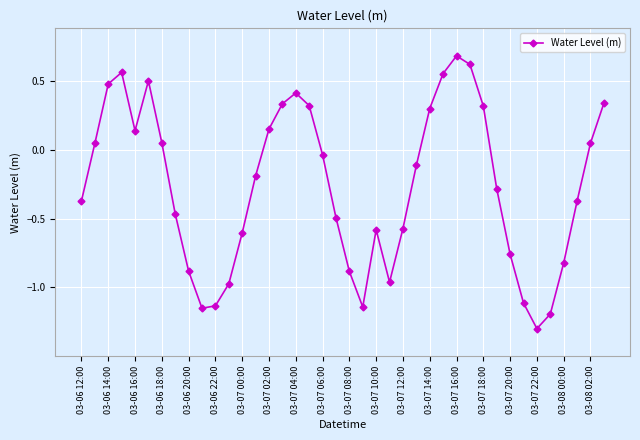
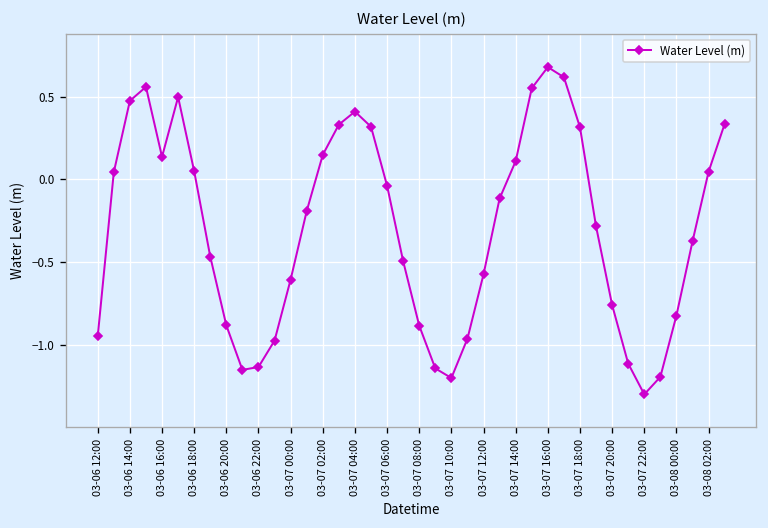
  {
-   "03-06 12:00": -0.37,
+   "03-06 12:00": -0.95,
    "03-06 14:00": 0.48,
    "03-06 16:00": 0.14,
    "03-06 18:00": 0.05,
    "03-06 20:00": -0.88,
    "03-06 22:00": -1.13,
    "03-07 00:00": -0.60,
    "03-07 02:00": 0.15,
    "03-07 04:00": 0.41,
    "03-07 06:00": -0.04,
    "03-07 08:00": -0.88,
-   "03-07 10:00": -0.58,
+   "03-07 10:00": -1.20,
    "03-07 12:00": -0.57,
-   "03-07 14:00": 0.30,
+   "03-07 14:00": 0.11,
    "03-07 16:00": 0.68,
    "03-07 18:00": 0.32,
    "03-07 20:00": -0.76,
    "03-07 22:00": -1.30,
    "03-08 00:00": -0.82,
    "03-08 02:00": 0.05
  }
